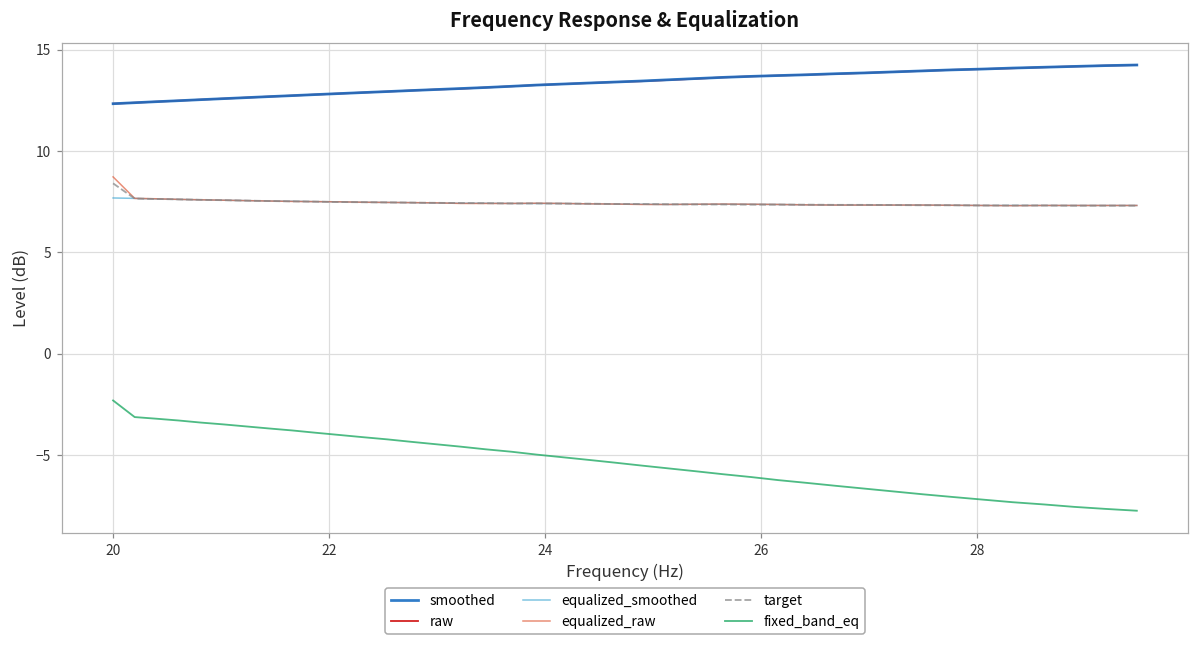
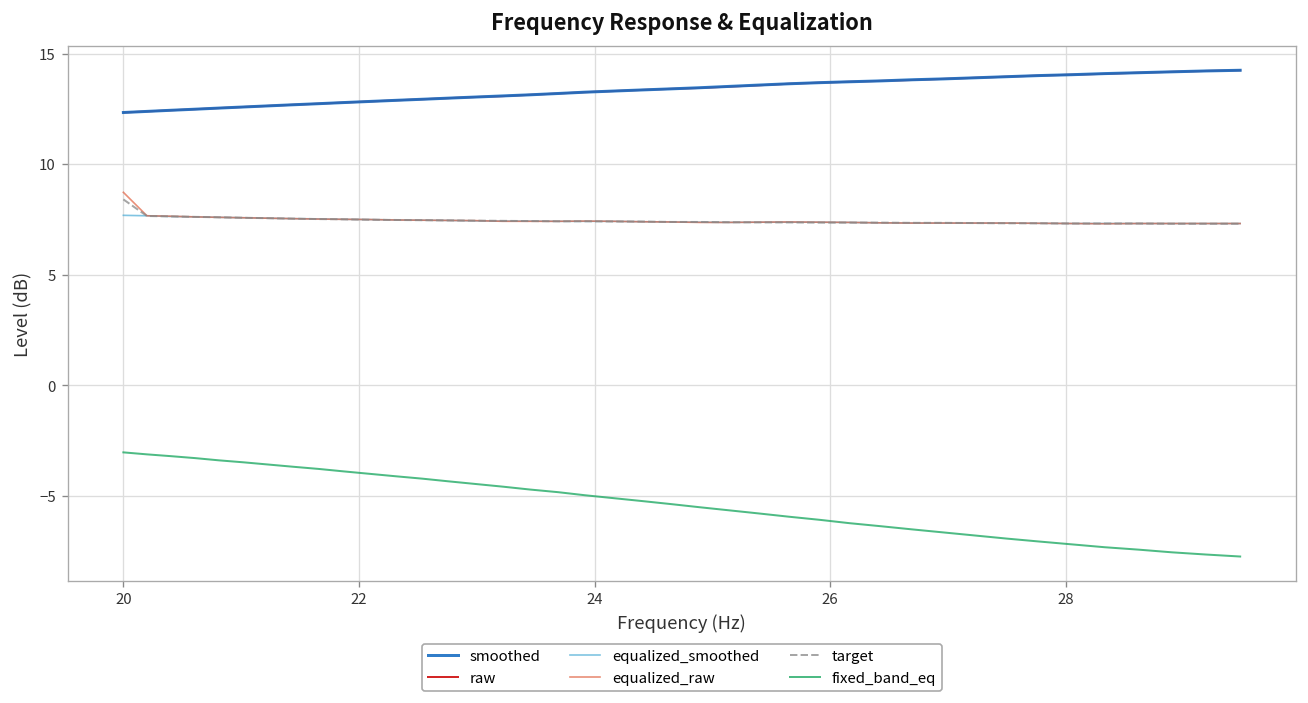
  {
    "equalized_smoothed": {
      "20": 7.7
    },
    "equalized_raw": {
      "20": 8.7
    },
    "target": {
      "20": 8.4
    },
    "fixed_band_eq": {
-     "20": -2.3
+     "20": -3.0
    }
  }
